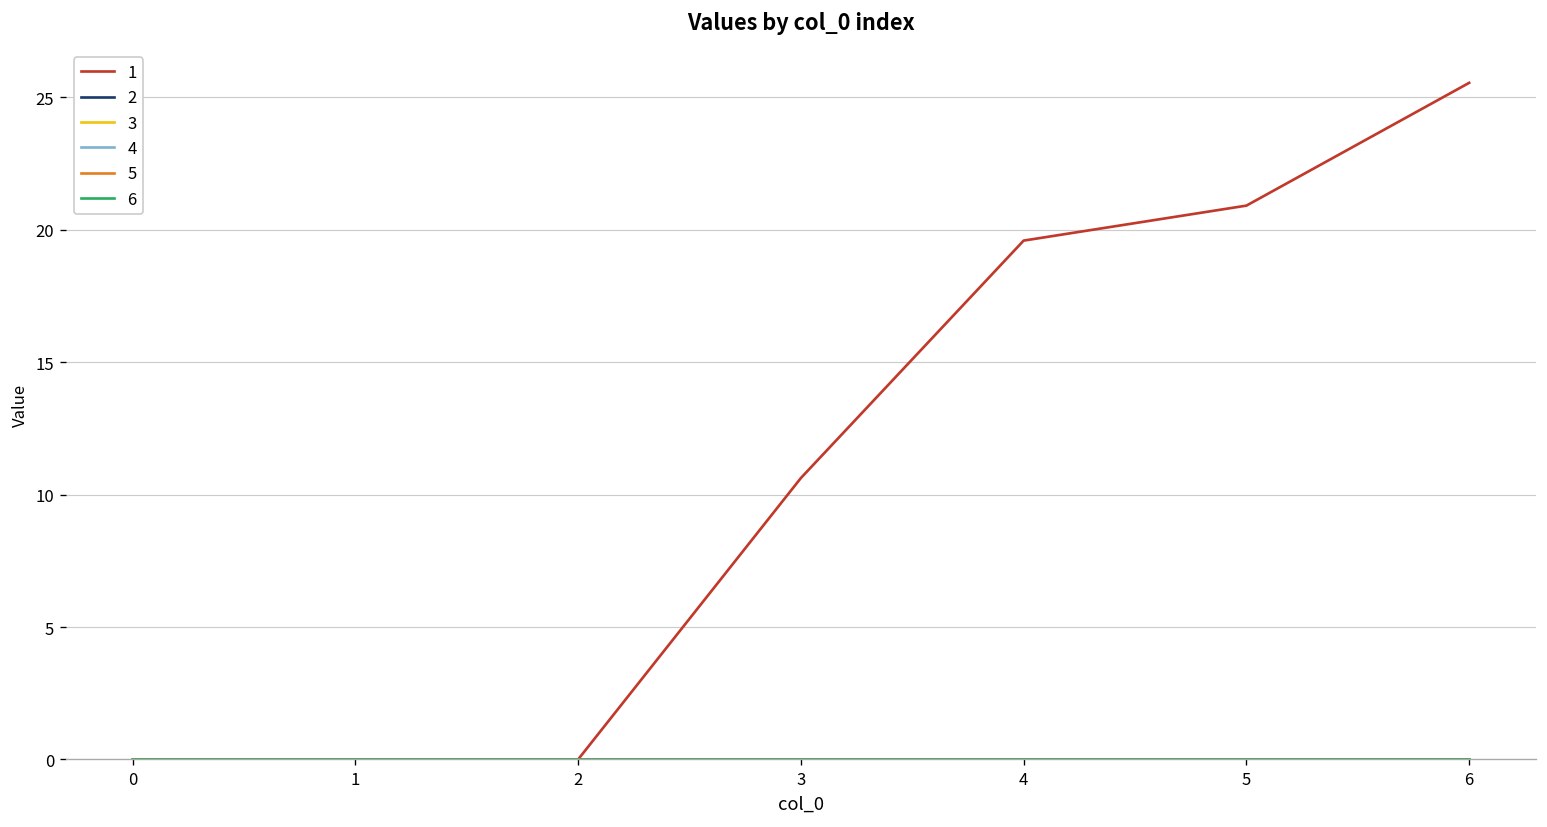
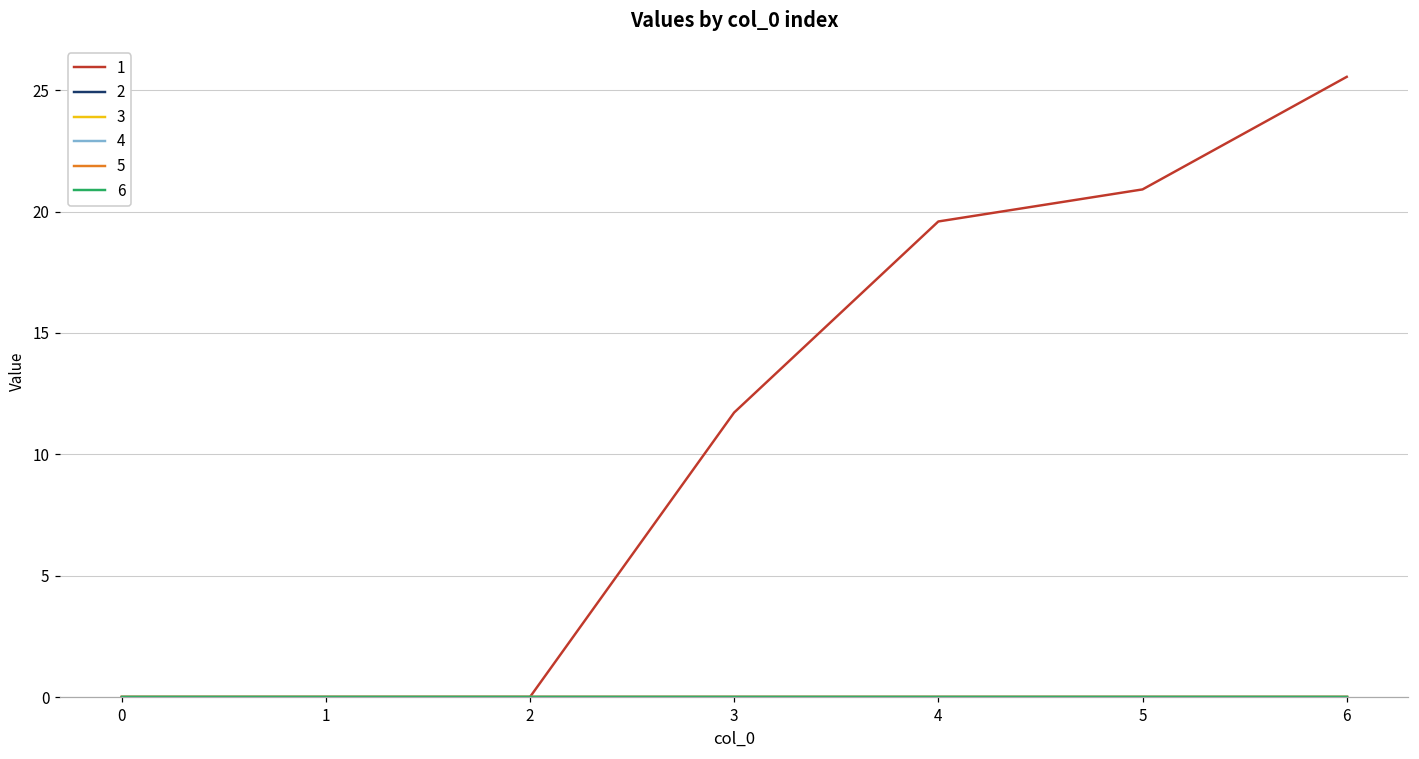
  {
    "1": {
-     "3": 10.6,
+     "3": 11.7,
      "4": 19.6,
      "5": 20.9,
      "6": 25.5
    },
    "6": {
      "3": 0.0,
      "4": 0.0,
      "5": 0.0,
      "6": 0.0
    }
  }
